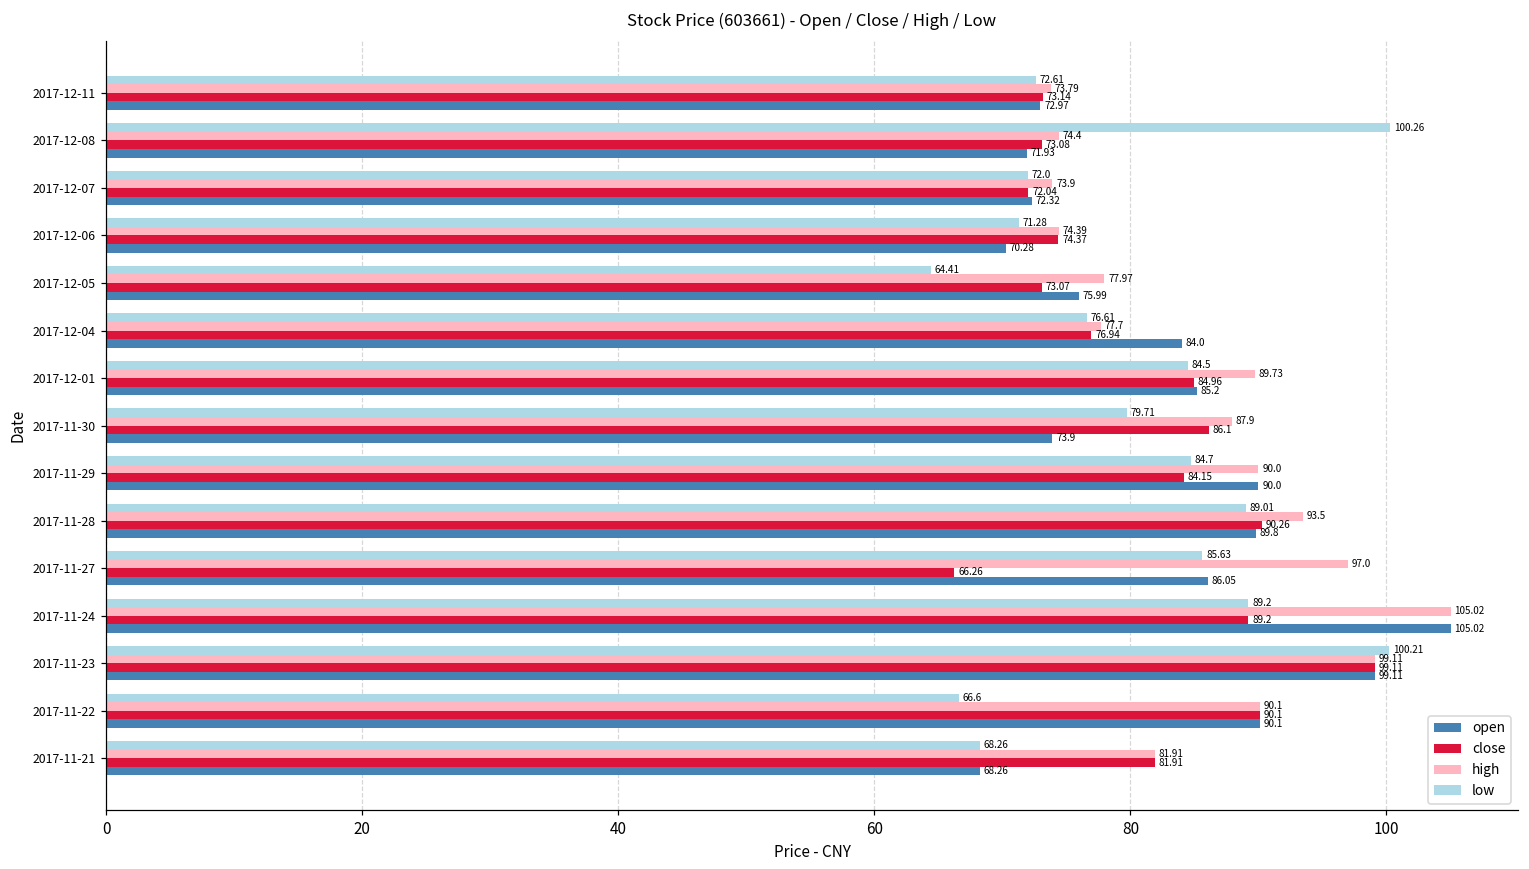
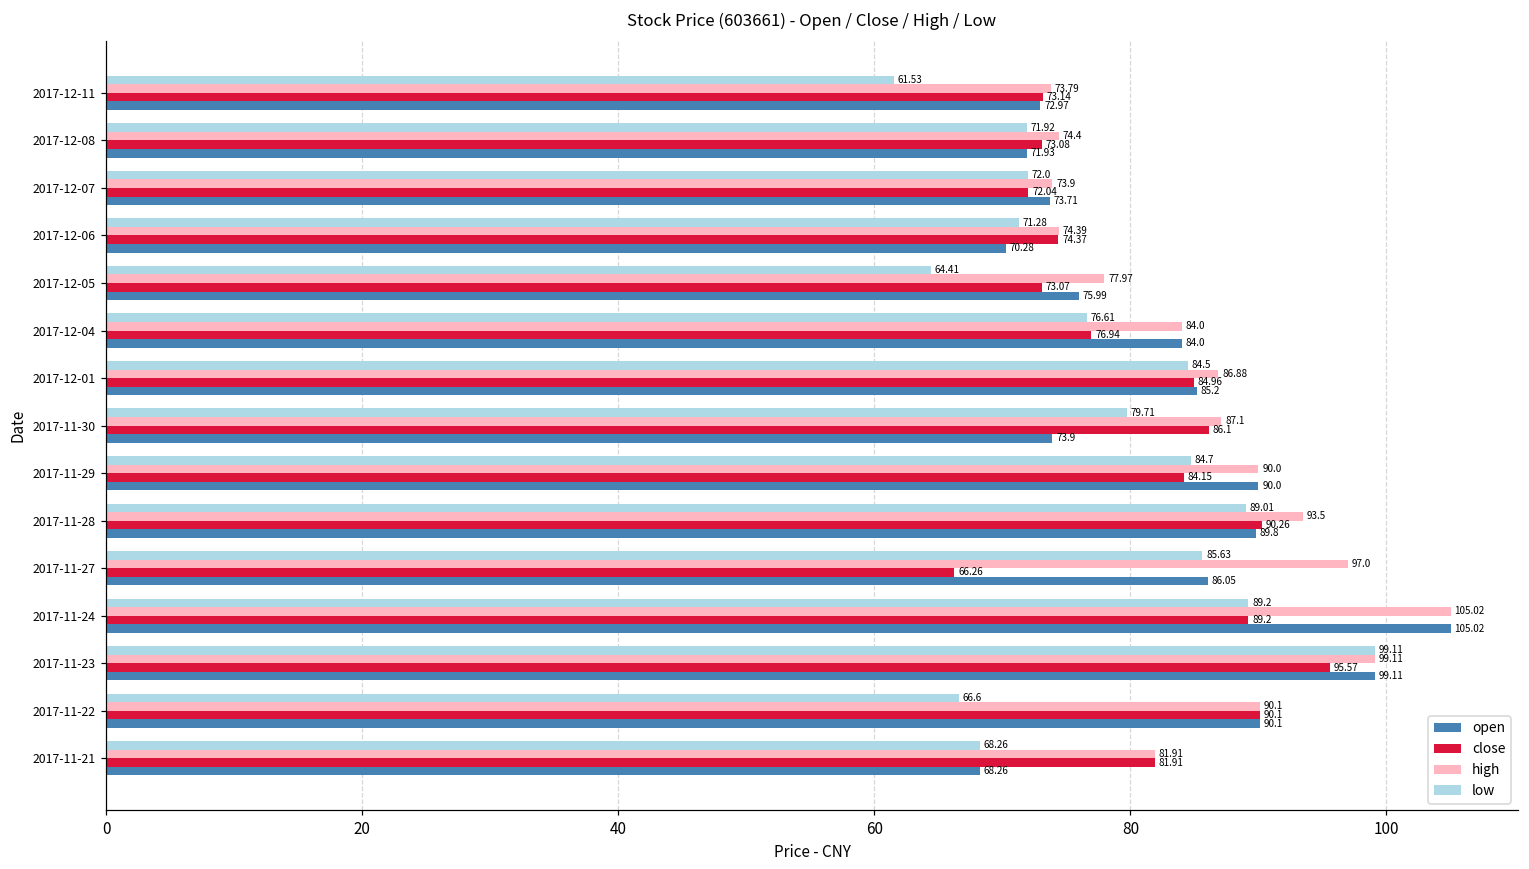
  {
    "open": {
      "2017-12-11": 72.97,
      "2017-12-08": 71.93,
-     "2017-12-07": 72.32,
+     "2017-12-07": 73.71,
      "2017-12-06": 70.28,
      "2017-12-05": 75.99,
      "2017-12-04": 84.0,
      "2017-12-01": 85.2,
      "2017-11-30": 73.9,
      "2017-11-29": 90.0,
      "2017-11-28": 89.8,
      "2017-11-27": 86.05,
      "2017-11-24": 105.02,
      "2017-11-23": 99.11,
      "2017-11-22": 90.1,
      "2017-11-21": 68.26
    },
    "close": {
      "2017-12-11": 73.14,
      "2017-12-08": 73.08,
      "2017-12-07": 72.04,
      "2017-12-06": 74.37,
      "2017-12-05": 73.07,
      "2017-12-04": 76.94,
      "2017-12-01": 84.96,
      "2017-11-30": 86.1,
      "2017-11-29": 84.15,
      "2017-11-28": 90.26,
      "2017-11-27": 66.26,
      "2017-11-24": 89.2,
-     "2017-11-23": 99.11,
+     "2017-11-23": 95.57,
      "2017-11-22": 90.1,
      "2017-11-21": 81.91
    },
    "high": {
      "2017-12-11": 73.79,
      "2017-12-08": 74.4,
      "2017-12-07": 73.9,
      "2017-12-06": 74.39,
      "2017-12-05": 77.97,
-     "2017-12-04": 77.7,
-     "2017-12-01": 89.73,
-     "2017-11-30": 87.9,
+     "2017-12-04": 84.0,
+     "2017-12-01": 86.88,
+     "2017-11-30": 87.1,
      "2017-11-29": 90.0,
      "2017-11-28": 93.5,
      "2017-11-27": 97.0,
      "2017-11-24": 105.02,
      "2017-11-23": 99.11,
      "2017-11-22": 90.1,
      "2017-11-21": 81.91
    },
    "low": {
-     "2017-12-11": 72.61,
-     "2017-12-08": 100.26,
+     "2017-12-11": 61.53,
+     "2017-12-08": 71.92,
      "2017-12-07": 72.0,
      "2017-12-06": 71.28,
      "2017-12-05": 64.41,
      "2017-12-04": 76.61,
      "2017-12-01": 84.5,
      "2017-11-30": 79.71,
      "2017-11-29": 84.7,
      "2017-11-28": 89.01,
      "2017-11-27": 85.63,
      "2017-11-24": 89.2,
-     "2017-11-23": 100.21,
+     "2017-11-23": 99.11,
      "2017-11-22": 66.6,
      "2017-11-21": 68.26
    }
  }
